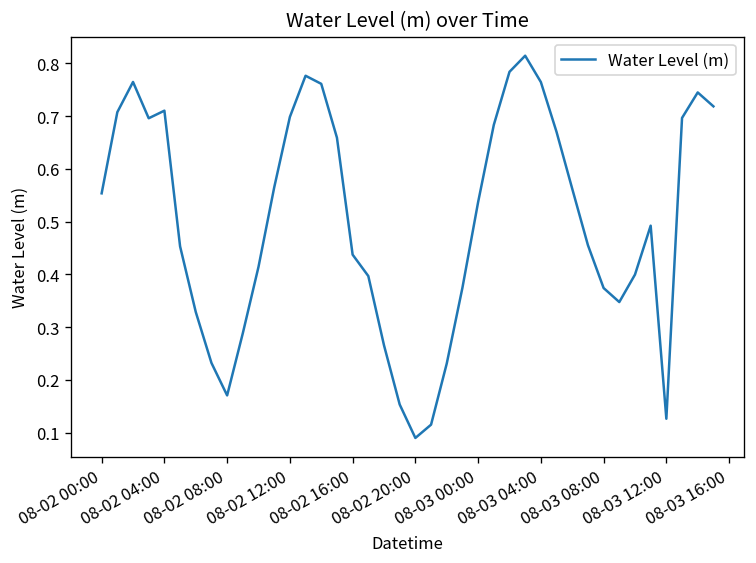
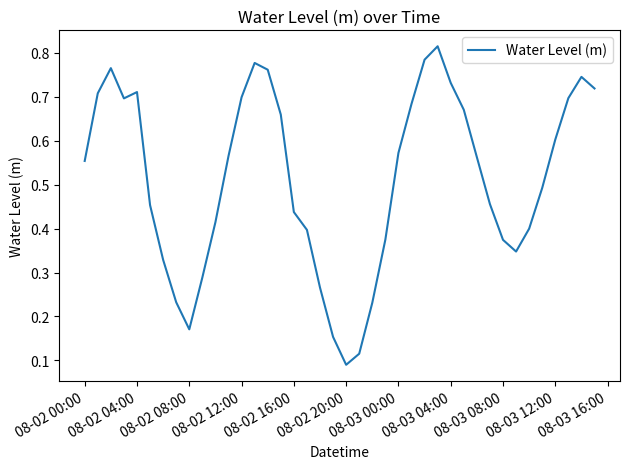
  {
    "08-02 00:00": 0.55,
    "08-02 04:00": 0.71,
    "08-02 08:00": 0.17,
    "08-02 12:00": 0.70,
    "08-02 16:00": 0.44,
    "08-02 20:00": 0.09,
-   "08-03 00:00": 0.54,
-   "08-03 04:00": 0.76,
+   "08-03 00:00": 0.57,
+   "08-03 04:00": 0.73,
    "08-03 08:00": 0.37,
-   "08-03 12:00": 0.13
+   "08-03 12:00": 0.60
  }
